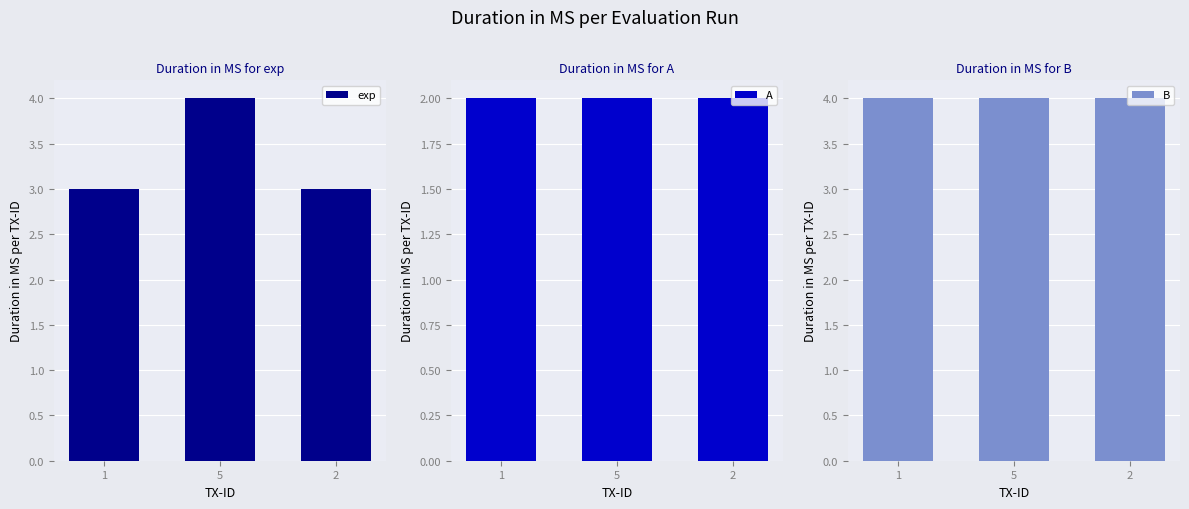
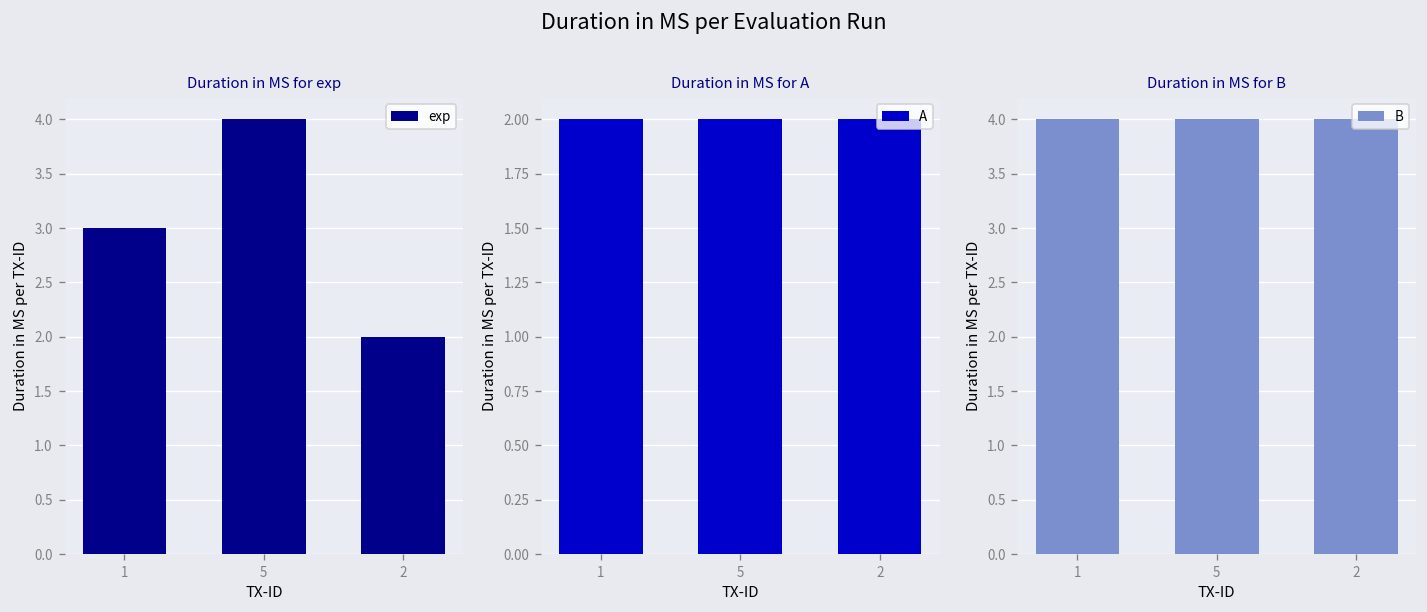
  {
    "Duration in MS for exp": {
      "1": 3,
      "5": 4,
-     "2": 3
+     "2": 2
    },
    "Duration in MS for A": {
      "1": 2.00,
      "5": 2.00
    },
    "Duration in MS for B": {
      "1": 4.0,
      "5": 4.0
    }
  }
